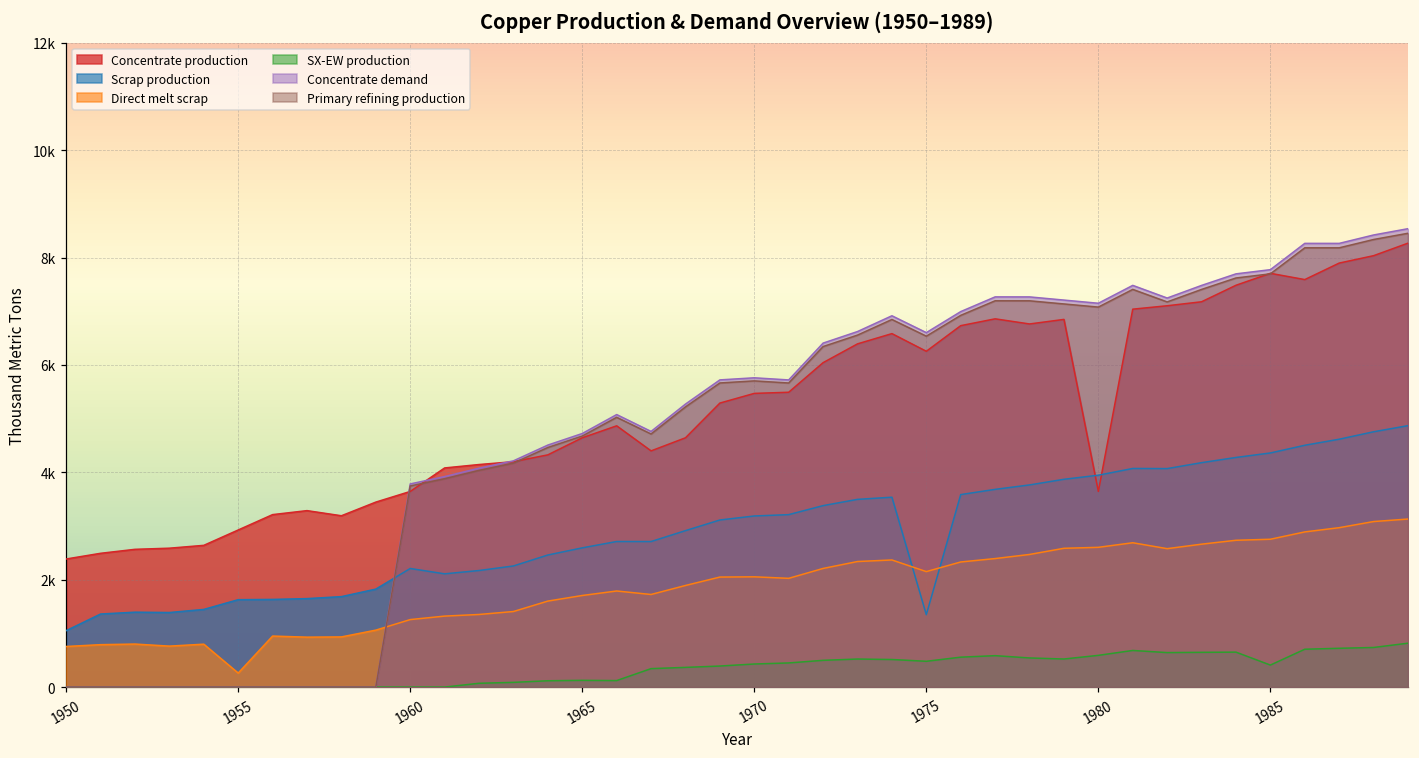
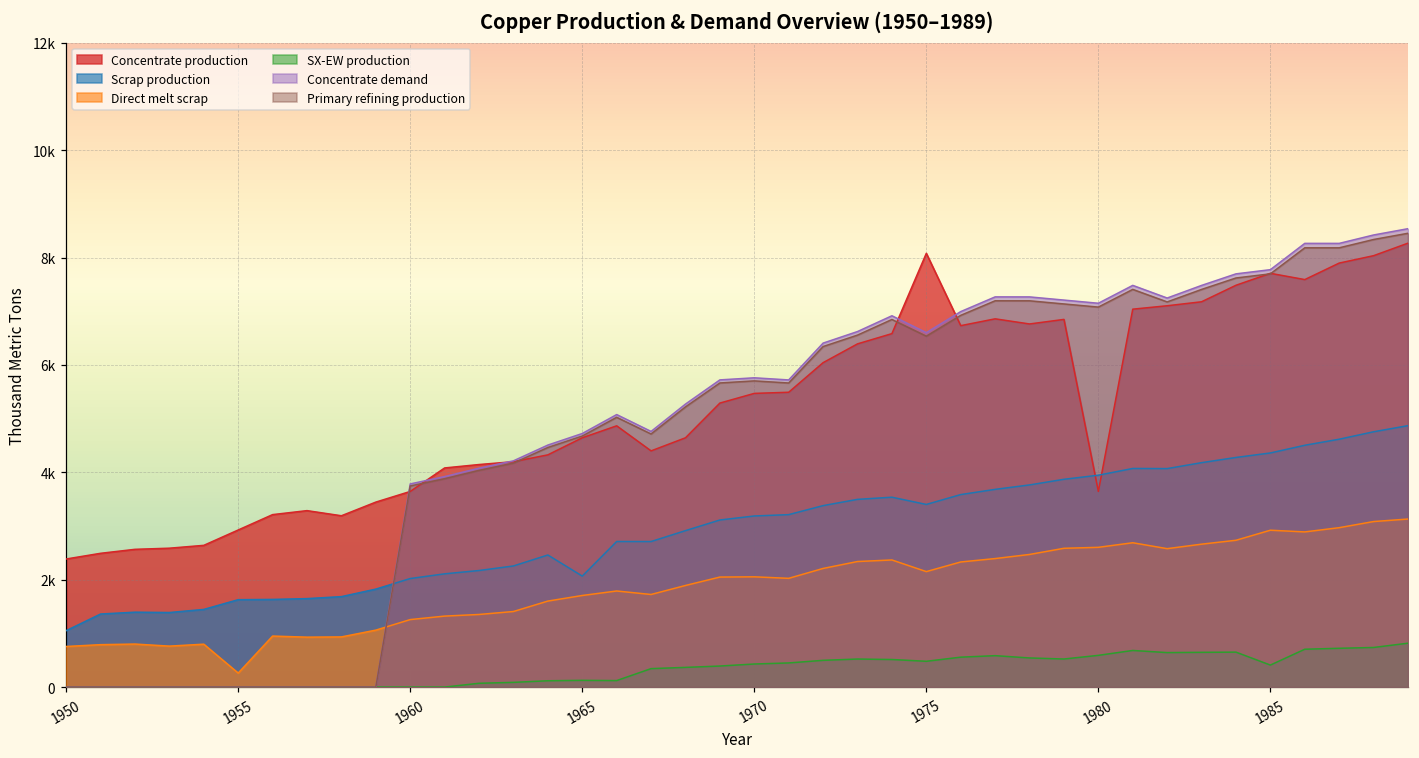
  {
    "Concentrate production": {
      "1950": 2400,
      "1955": 2900,
      "1960": 3600,
      "1970": 5500,
-     "1975": 6300,
+     "1975": 8100,
      "1980": 3600
    },
    "Scrap production": {
      "1950": 1100,
      "1955": 1600,
-     "1960": 2200,
-     "1965": 2600,
+     "1960": 2000,
+     "1965": 2100,
      "1970": 3200,
-     "1975": 1300,
+     "1975": 3400,
      "1980": 3900,
      "1985": 4400
    },
    "Direct melt scrap": {
      "1950": 800,
      "1955": 300,
      "1960": 1300,
      "1965": 1700,
      "1970": 2100,
      "1975": 2200,
      "1980": 2600,
-     "1985": 2800
+     "1985": 2900
    },
    "SX-EW production": {
      "1960": 0,
      "1965": 100,
      "1970": 400,
      "1975": 500,
      "1980": 600,
      "1985": 400
    },
    "Concentrate demand": {
      "1970": 5800,
      "1975": 6600,
      "1980": 7100,
      "1985": 7800
    },
    "Primary refining production": {
      "1970": 5700,
      "1975": 6500,
      "1980": 7100
    }
  }
